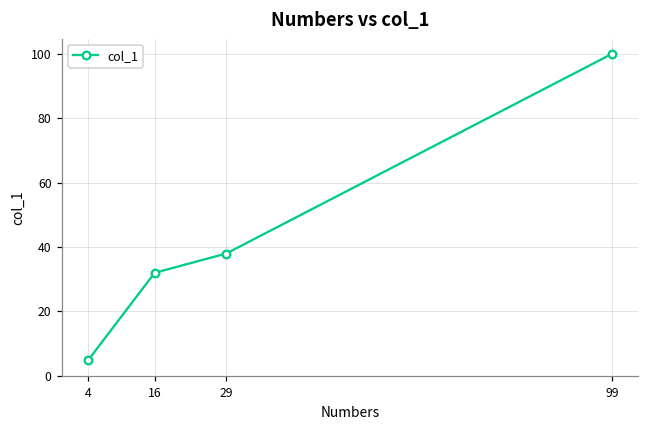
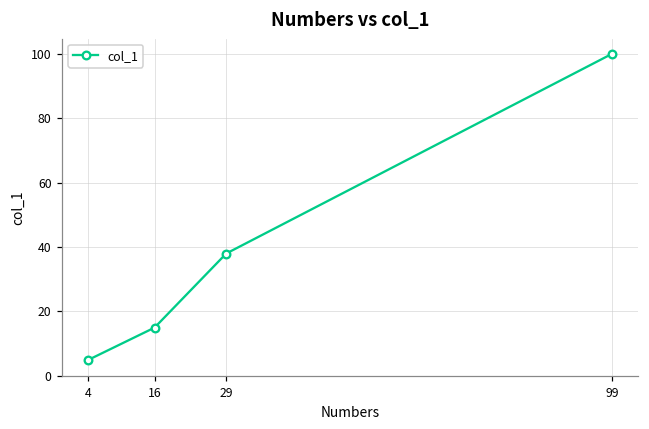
  {
    "4": 5,
-   "16": 32,
+   "16": 15,
    "29": 38,
    "99": 100
  }
